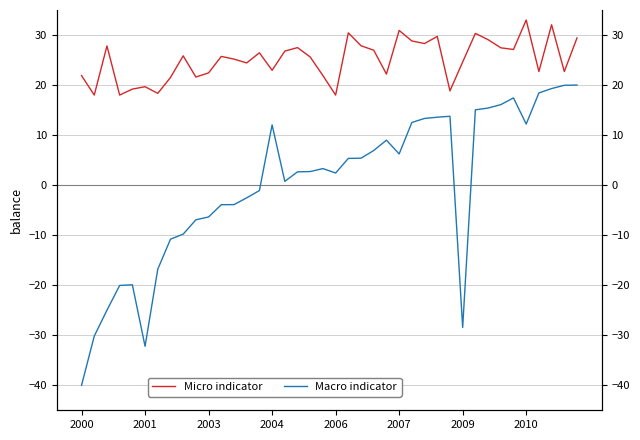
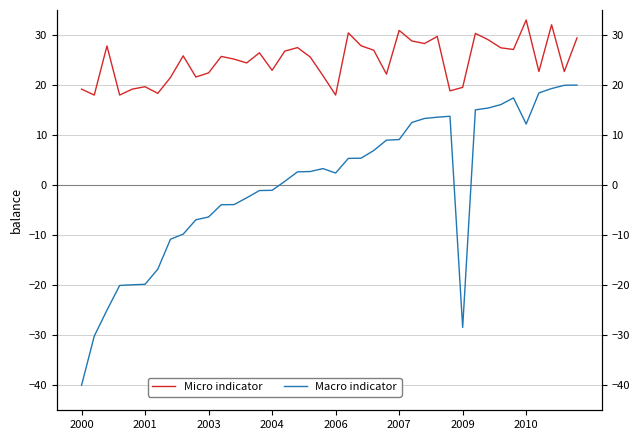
  {
    "Micro indicator": {
-     "2000": 22,
+     "2000": 19,
      "2001": 20,
      "2003": 22,
      "2004": 23,
      "2006": 18,
      "2007": 31,
-     "2009": 25,
+     "2009": 20,
      "2010": 33
    },
    "Macro indicator": {
      "2000": -40,
-     "2001": -32,
+     "2001": -20,
      "2003": -6,
-     "2004": 12,
+     "2004": -1,
      "2006": 2,
-     "2007": 6,
+     "2007": 9,
      "2009": -28,
      "2010": 12
    }
  }
